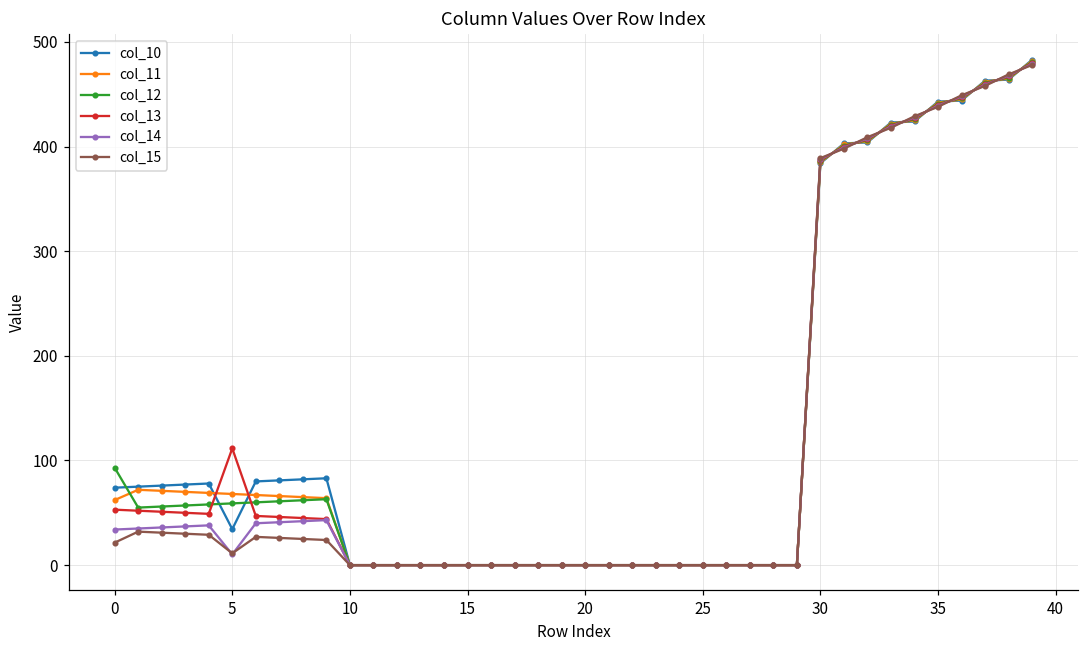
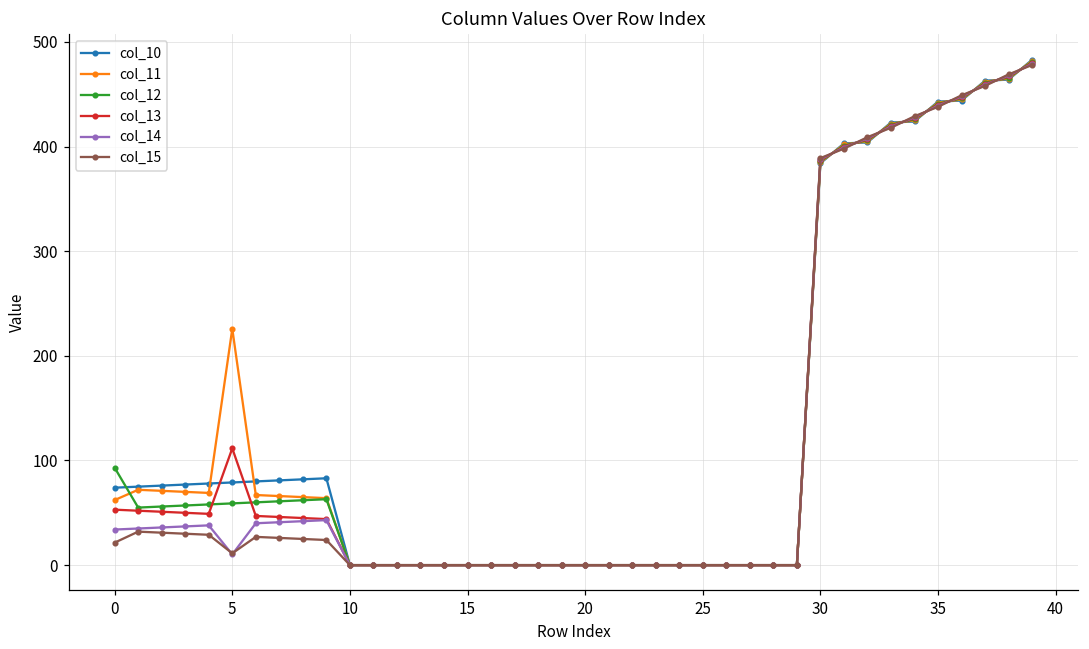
  {
    "col_10": {
      "0": 70,
-     "5": 30
+     "5": 80
    },
    "col_11": {
      "0": 60,
-     "5": 70
+     "5": 230
    },
    "col_12": {
      "0": 90,
      "5": 60
    },
    "col_13": {
      "0": 50,
      "5": 110
    },
    "col_14": {
      "0": 30
    },
    "col_15": {
      "0": 20
    }
  }
